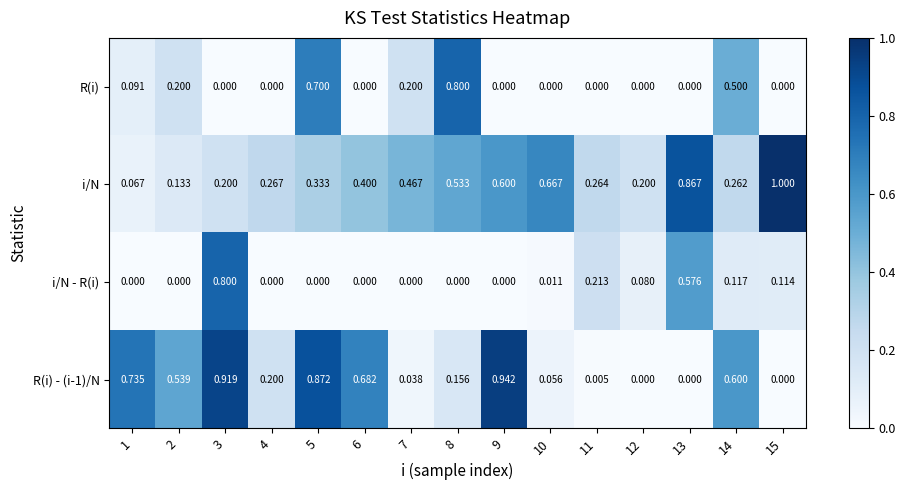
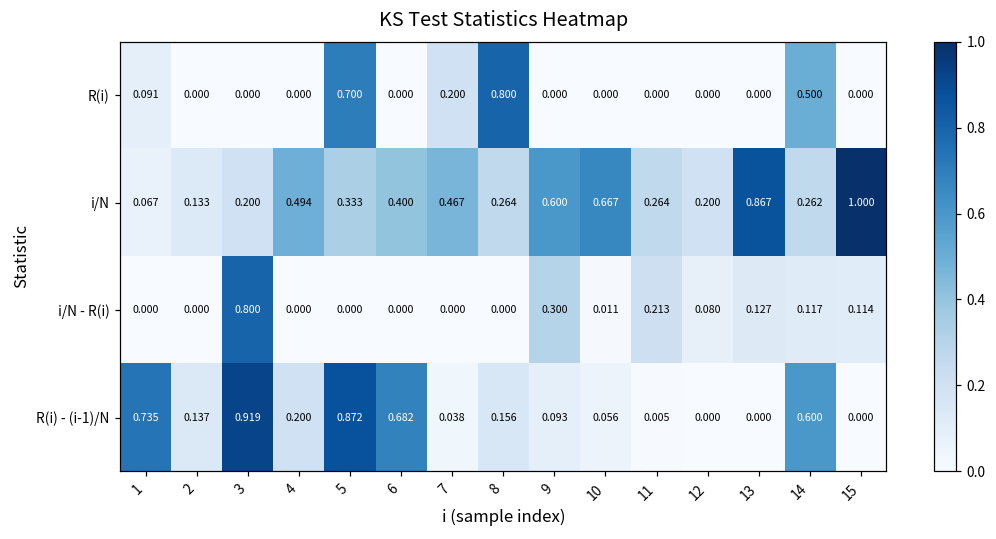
  {
    "R(i)": {
      "1": 0.091,
-     "2": 0.200,
+     "2": 0.000,
      "3": 0.000,
      "4": 0.000,
      "5": 0.700,
      "6": 0.000,
      "7": 0.200,
      "8": 0.800,
      "9": 0.000,
      "10": 0.000,
      "11": 0.000,
      "12": 0.000,
      "13": 0.000,
      "14": 0.500,
      "15": 0.000
    },
    "i/N": {
      "1": 0.067,
      "2": 0.133,
      "3": 0.200,
-     "4": 0.267,
+     "4": 0.494,
      "5": 0.333,
      "6": 0.400,
      "7": 0.467,
-     "8": 0.533,
+     "8": 0.264,
      "9": 0.600,
      "10": 0.667,
      "11": 0.264,
      "12": 0.200,
      "13": 0.867,
      "14": 0.262,
      "15": 1.000
    },
    "i/N - R(i)": {
      "1": 0.000,
      "2": 0.000,
      "3": 0.800,
      "4": 0.000,
      "5": 0.000,
      "6": 0.000,
      "7": 0.000,
      "8": 0.000,
-     "9": 0.000,
+     "9": 0.300,
      "10": 0.011,
      "11": 0.213,
      "12": 0.080,
-     "13": 0.576,
+     "13": 0.127,
      "14": 0.117,
      "15": 0.114
    },
    "R(i) - (i-1)/N": {
      "1": 0.735,
-     "2": 0.539,
+     "2": 0.137,
      "3": 0.919,
      "4": 0.200,
      "5": 0.872,
      "6": 0.682,
      "7": 0.038,
      "8": 0.156,
-     "9": 0.942,
+     "9": 0.093,
      "10": 0.056,
      "11": 0.005,
      "12": 0.000,
      "13": 0.000,
      "14": 0.600,
      "15": 0.000
    }
  }
